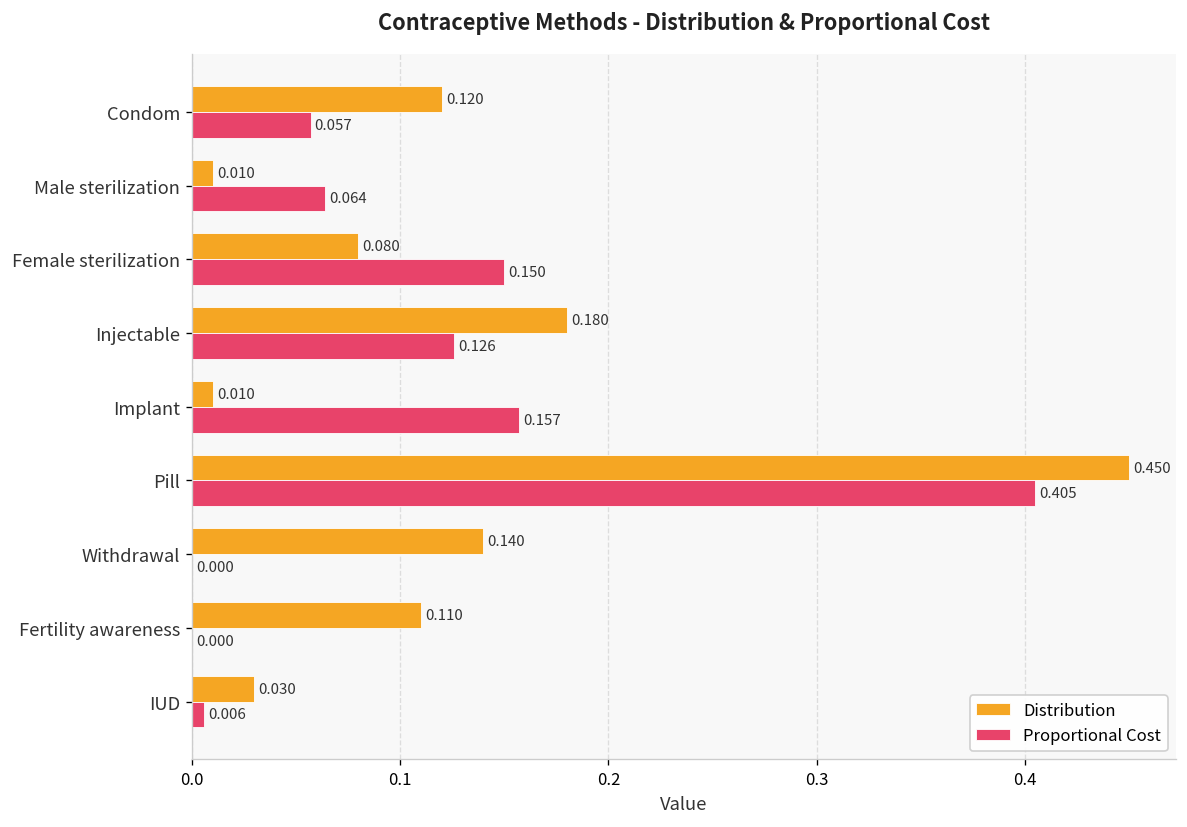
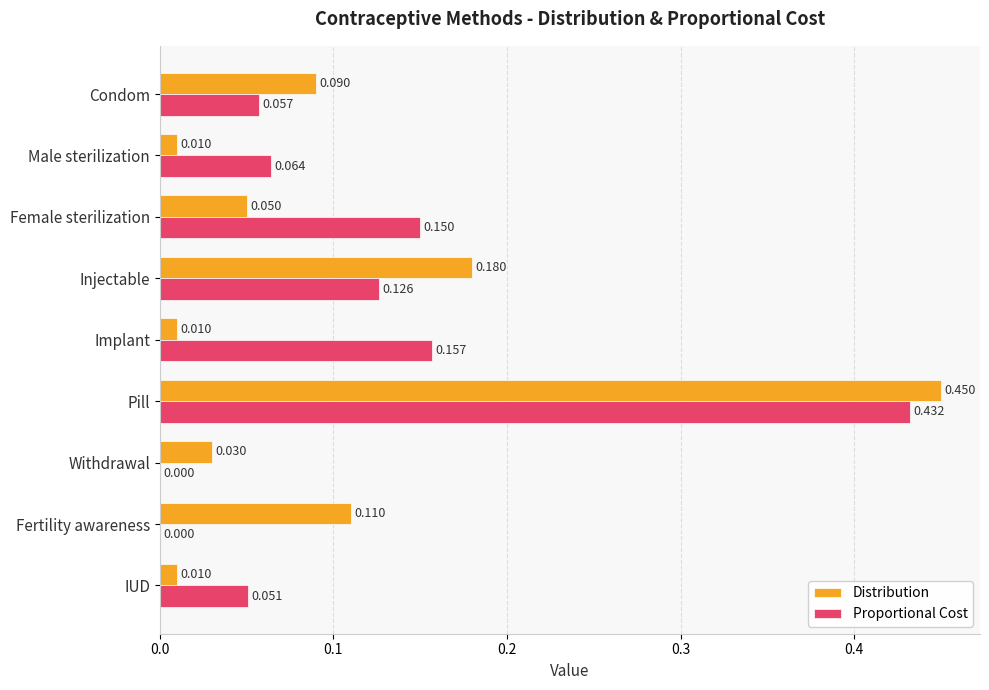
  {
    "Distribution": {
-     "Condom": 0.120,
+     "Condom": 0.090,
      "Male sterilization": 0.010,
-     "Female sterilization": 0.080,
+     "Female sterilization": 0.050,
      "Injectable": 0.180,
      "Implant": 0.010,
      "Pill": 0.450,
-     "Withdrawal": 0.140,
+     "Withdrawal": 0.030,
      "Fertility awareness": 0.110,
-     "IUD": 0.030
+     "IUD": 0.010
    },
    "Proportional Cost": {
      "Condom": 0.057,
      "Male sterilization": 0.064,
      "Female sterilization": 0.150,
      "Injectable": 0.126,
      "Implant": 0.157,
-     "Pill": 0.405,
+     "Pill": 0.432,
      "Withdrawal": 0.000,
      "Fertility awareness": 0.000,
-     "IUD": 0.006
+     "IUD": 0.051
    }
  }
